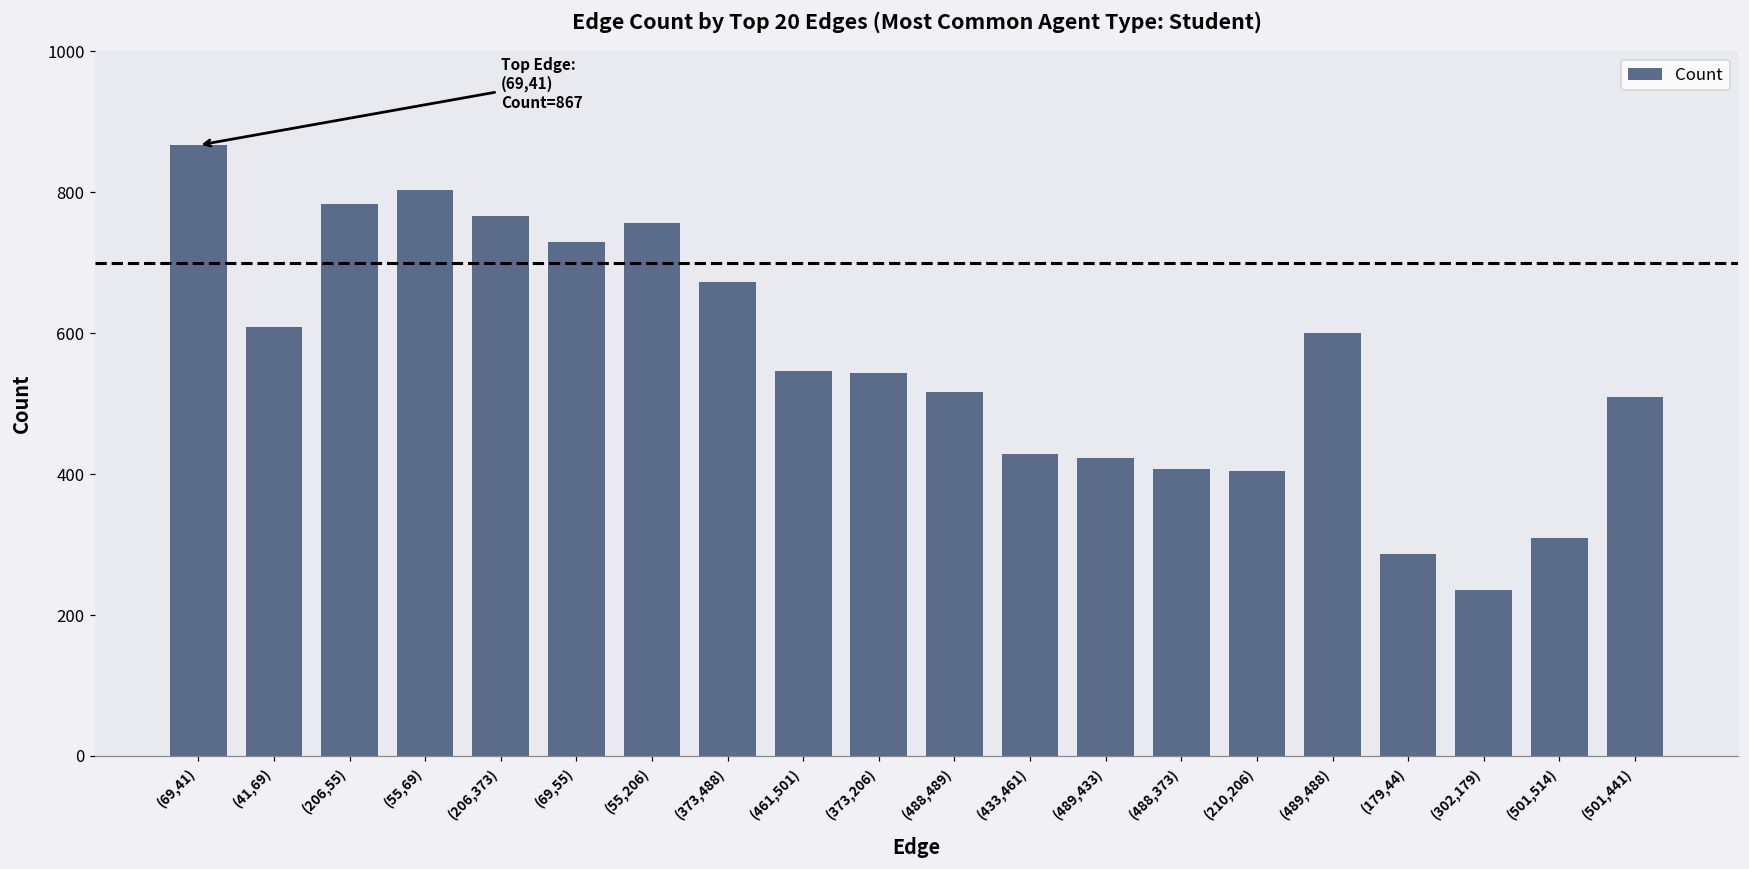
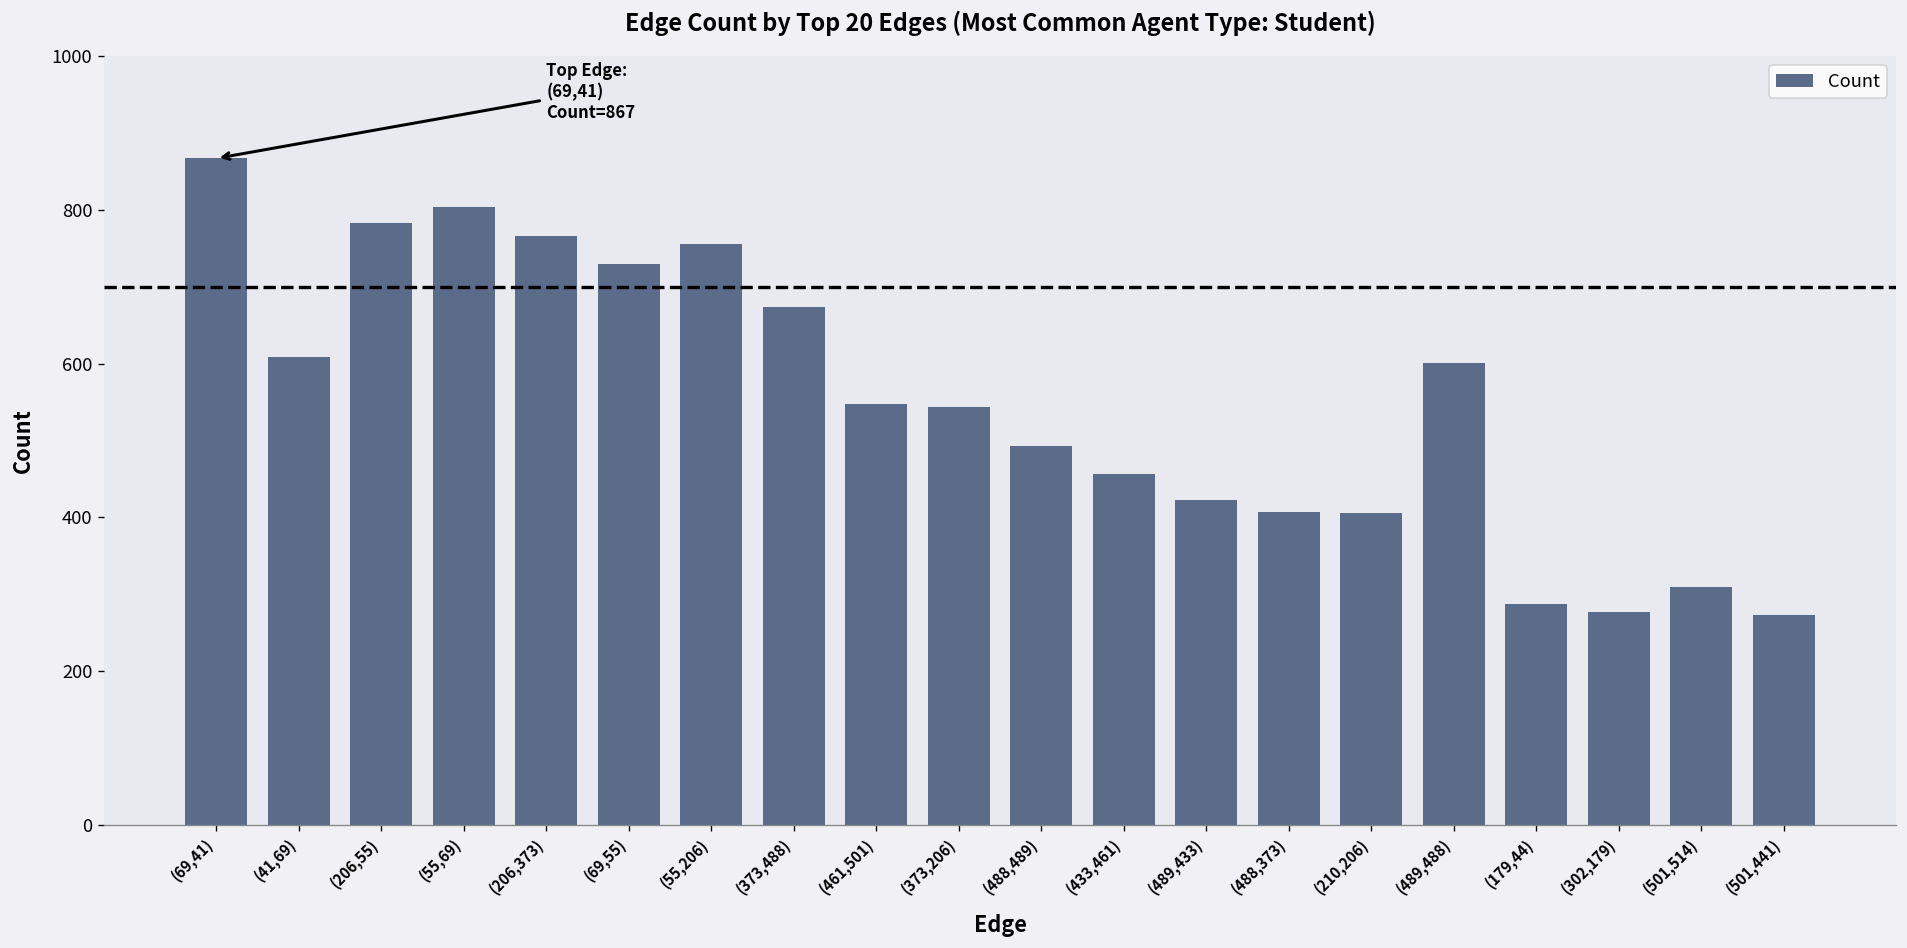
  {
    "(41,69)": 610,
    "(206,55)": 780,
    "(55,69)": 800,
    "(206,373)": 770,
    "(69,55)": 730,
    "(55,206)": 760,
    "(373,488)": 670,
    "(461,501)": 550,
    "(373,206)": 540,
-   "(488,489)": 520,
-   "(433,461)": 430,
+   "(488,489)": 490,
+   "(433,461)": 460,
    "(489,433)": 420,
    "(488,373)": 410,
    "(210,206)": 410,
    "(489,488)": 600,
    "(179,44)": 290,
-   "(302,179)": 240,
+   "(302,179)": 280,
    "(501,514)": 310,
-   "(501,441)": 510
+   "(501,441)": 270
  }
